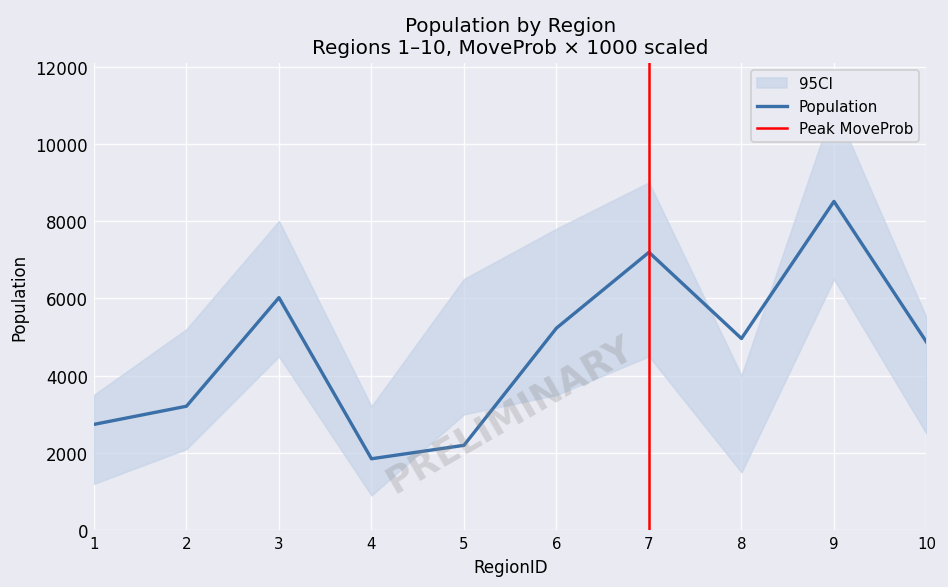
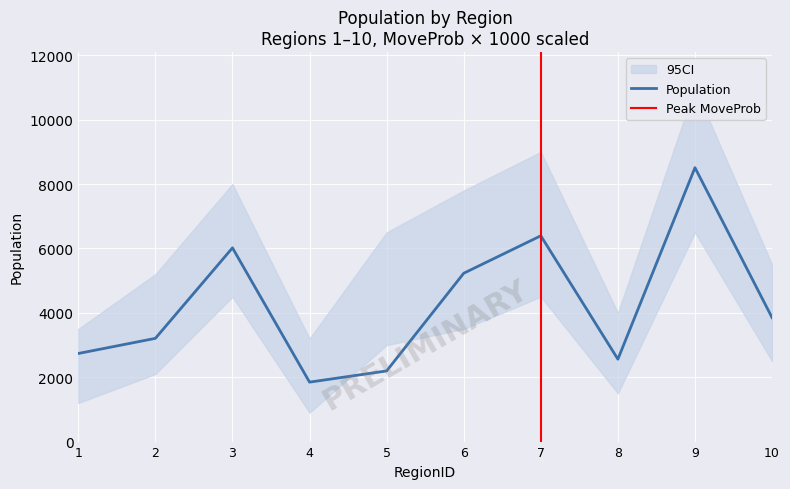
  {
    "Population": {
      "1": 2700,
      "2": 3200,
      "3": 6000,
      "4": 1800,
      "5": 2200,
      "6": 5200,
-     "7": 7200,
-     "8": 5000,
+     "7": 6400,
+     "8": 2600,
      "9": 8500,
-     "10": 4900
+     "10": 3900
    }
  }
